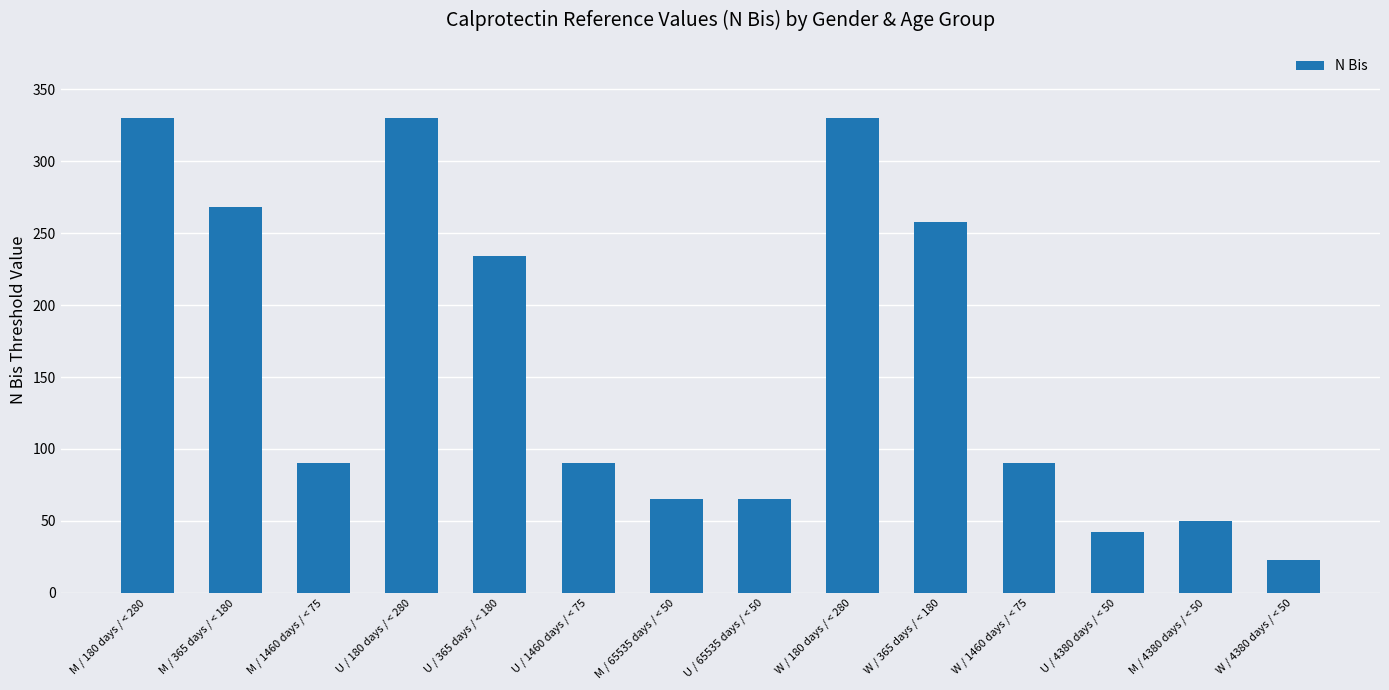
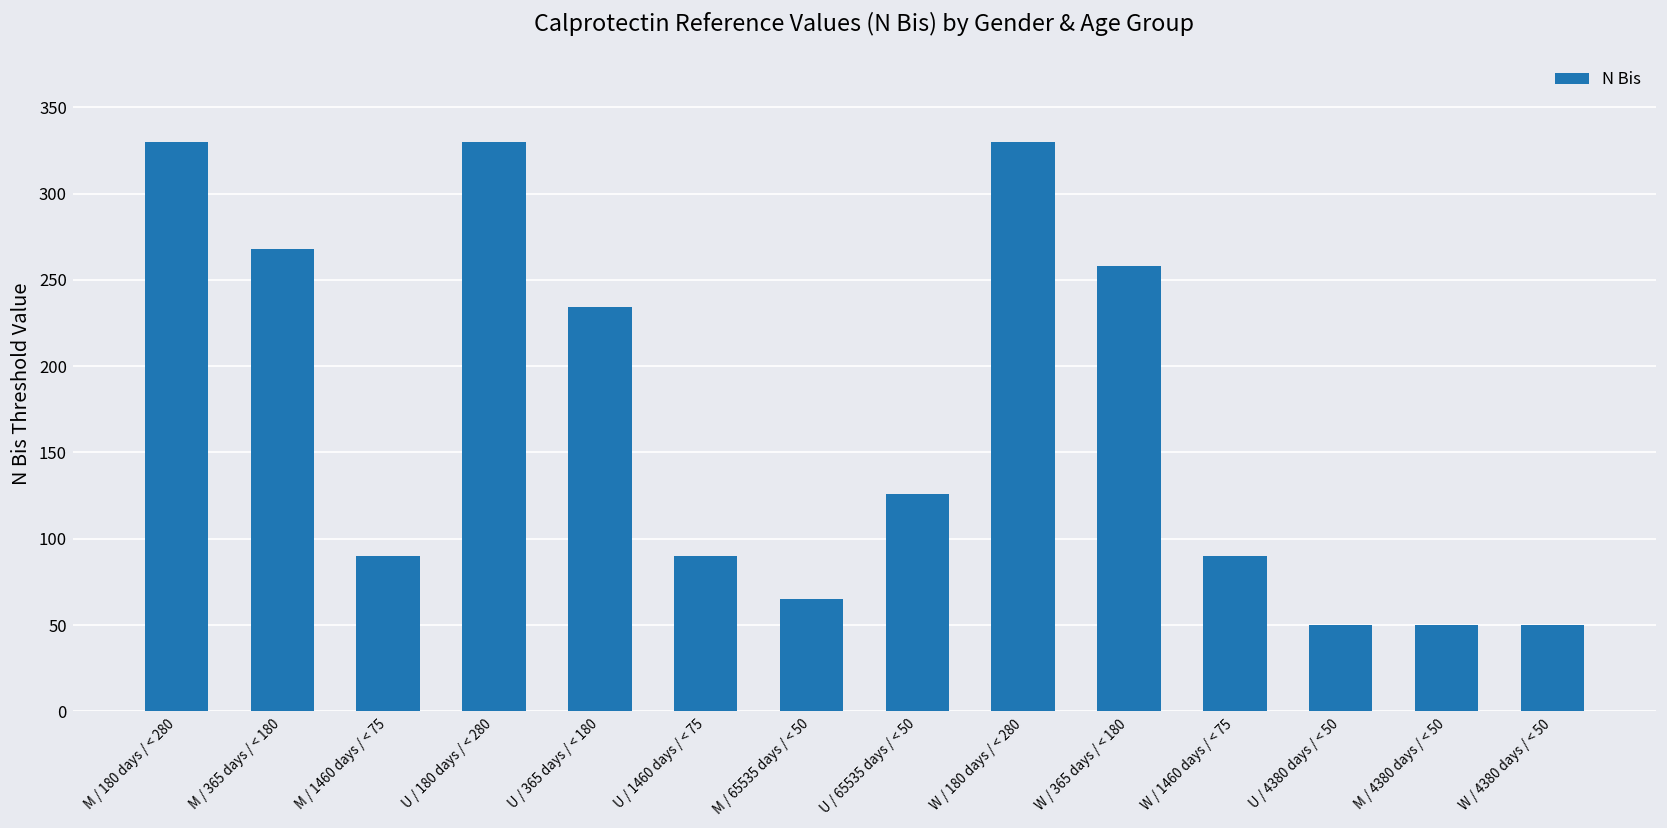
  {
    "M / 180 days / < 280": 330,
    "M / 365 days / < 180": 268,
    "M / 1460 days / < 75": 90,
    "U / 180 days / < 280": 330,
    "U / 365 days / < 180": 234,
    "U / 1460 days / < 75": 90,
    "M / 65535 days / < 50": 65,
-   "U / 65535 days / < 50": 65,
+   "U / 65535 days / < 50": 126,
    "W / 180 days / < 280": 330,
    "W / 365 days / < 180": 258,
    "W / 1460 days / < 75": 90,
-   "U / 4380 days / < 50": 42,
+   "U / 4380 days / < 50": 50,
    "M / 4380 days / < 50": 50,
-   "W / 4380 days / < 50": 23
+   "W / 4380 days / < 50": 50
  }
